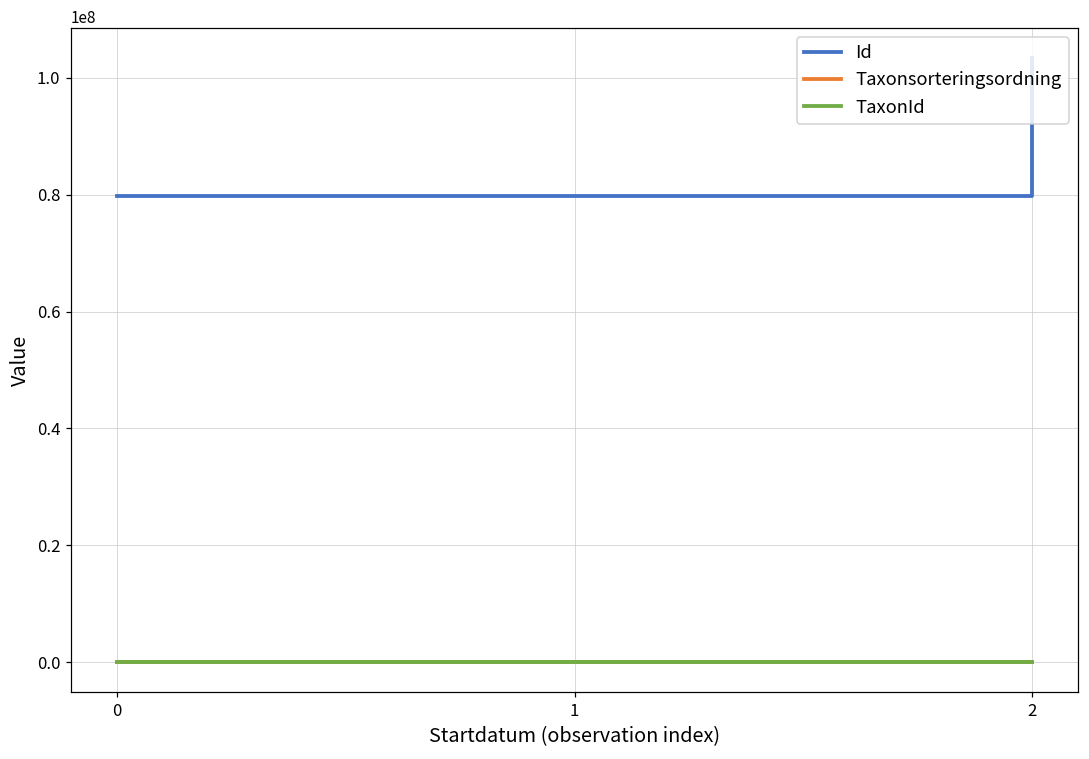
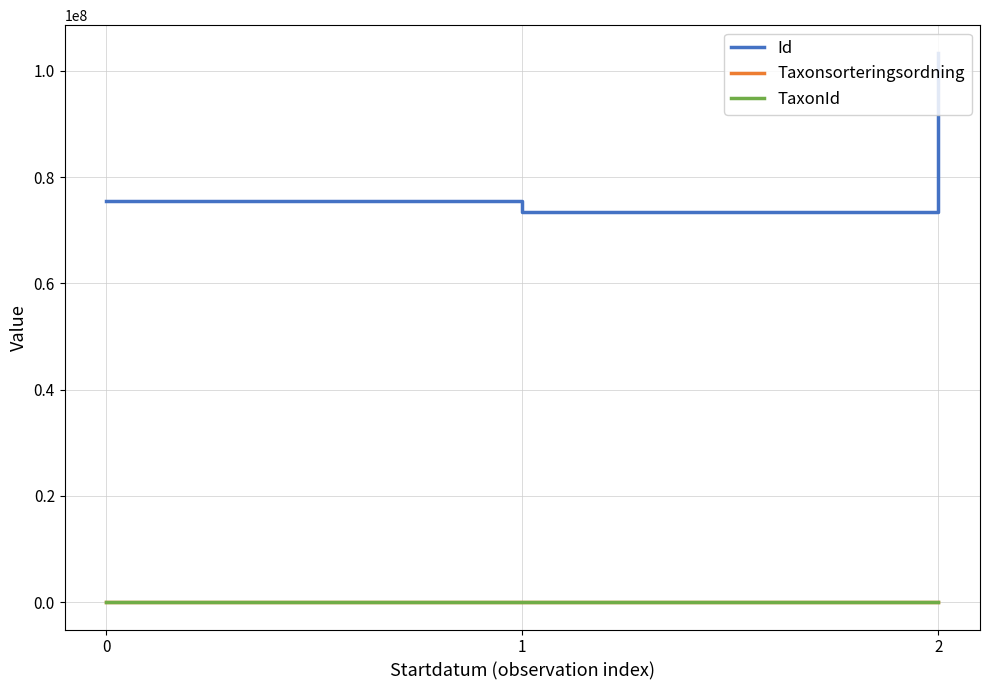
  {
    "Id": {
-     "0": 80000000,
-     "1": 80000000
+     "0": 76000000,
+     "1": 73000000
    },
    "TaxonId": {
      "0": 0,
      "1": 0,
      "2": 0
    }
  }
